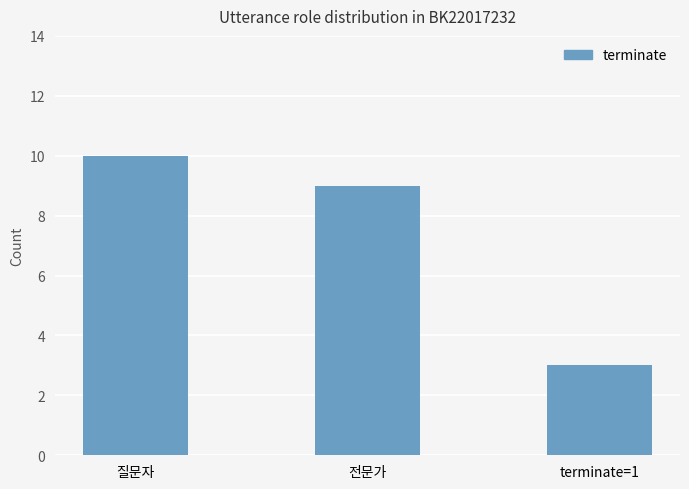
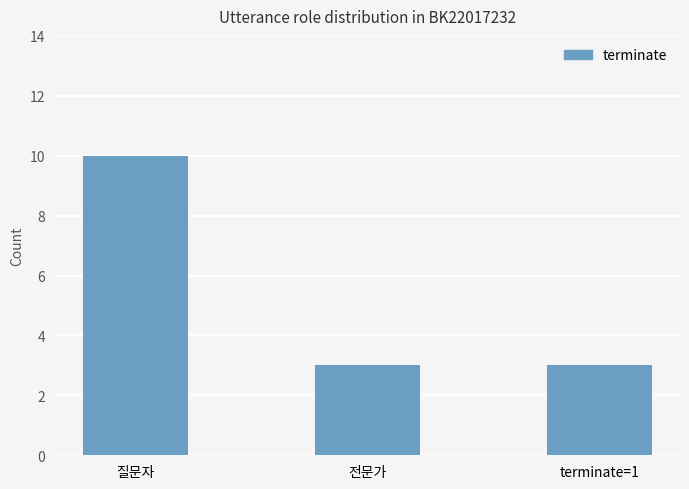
  {
    "질문자": 10,
-   "전문가": 9,
+   "전문가": 3,
    "terminate=1": 3
  }
